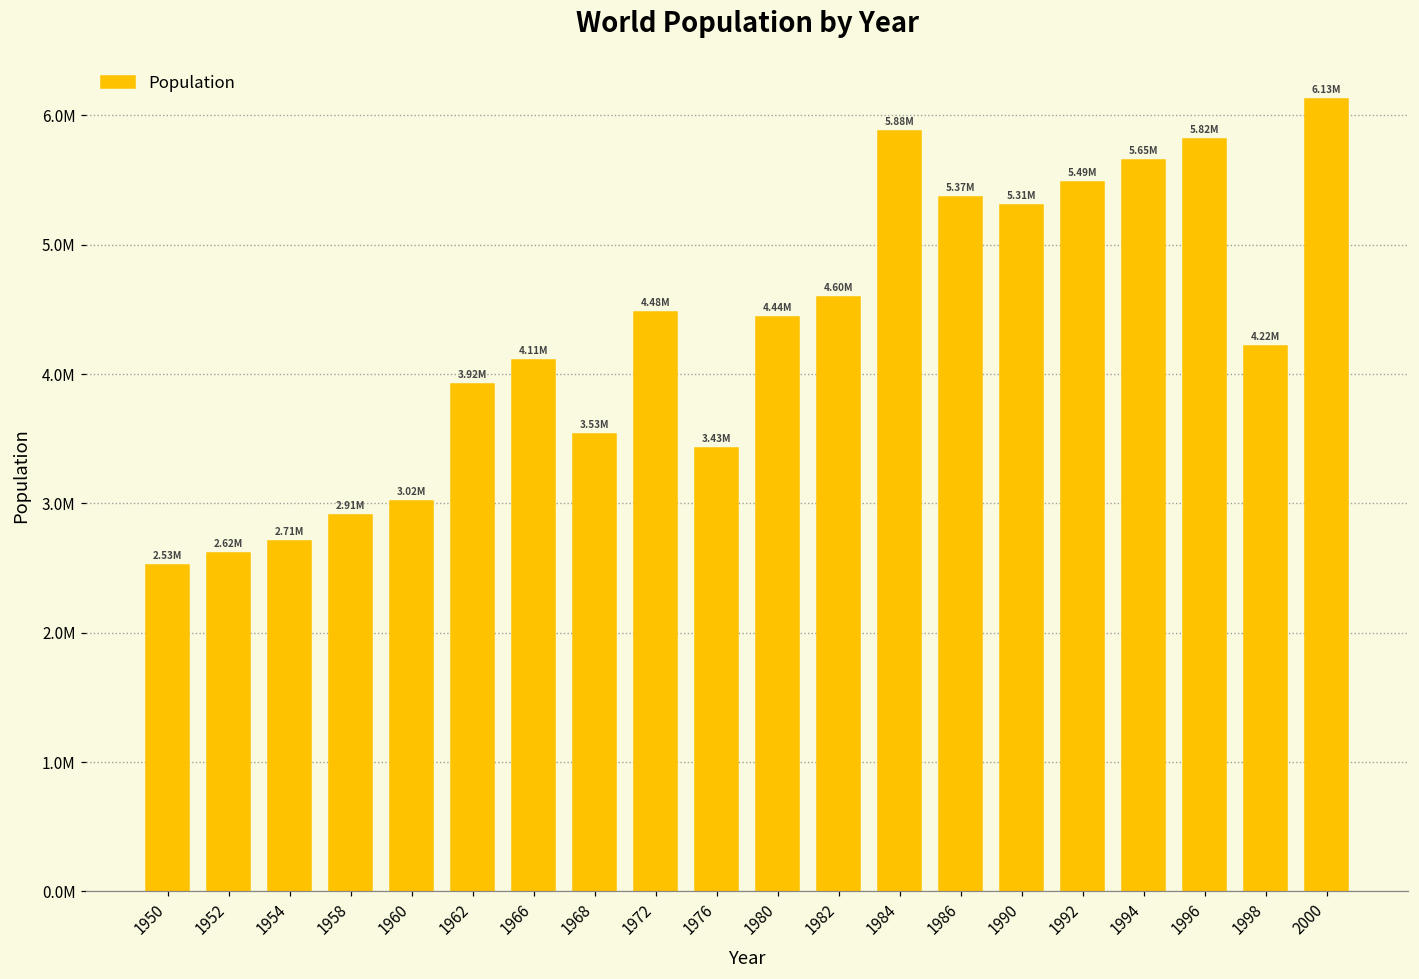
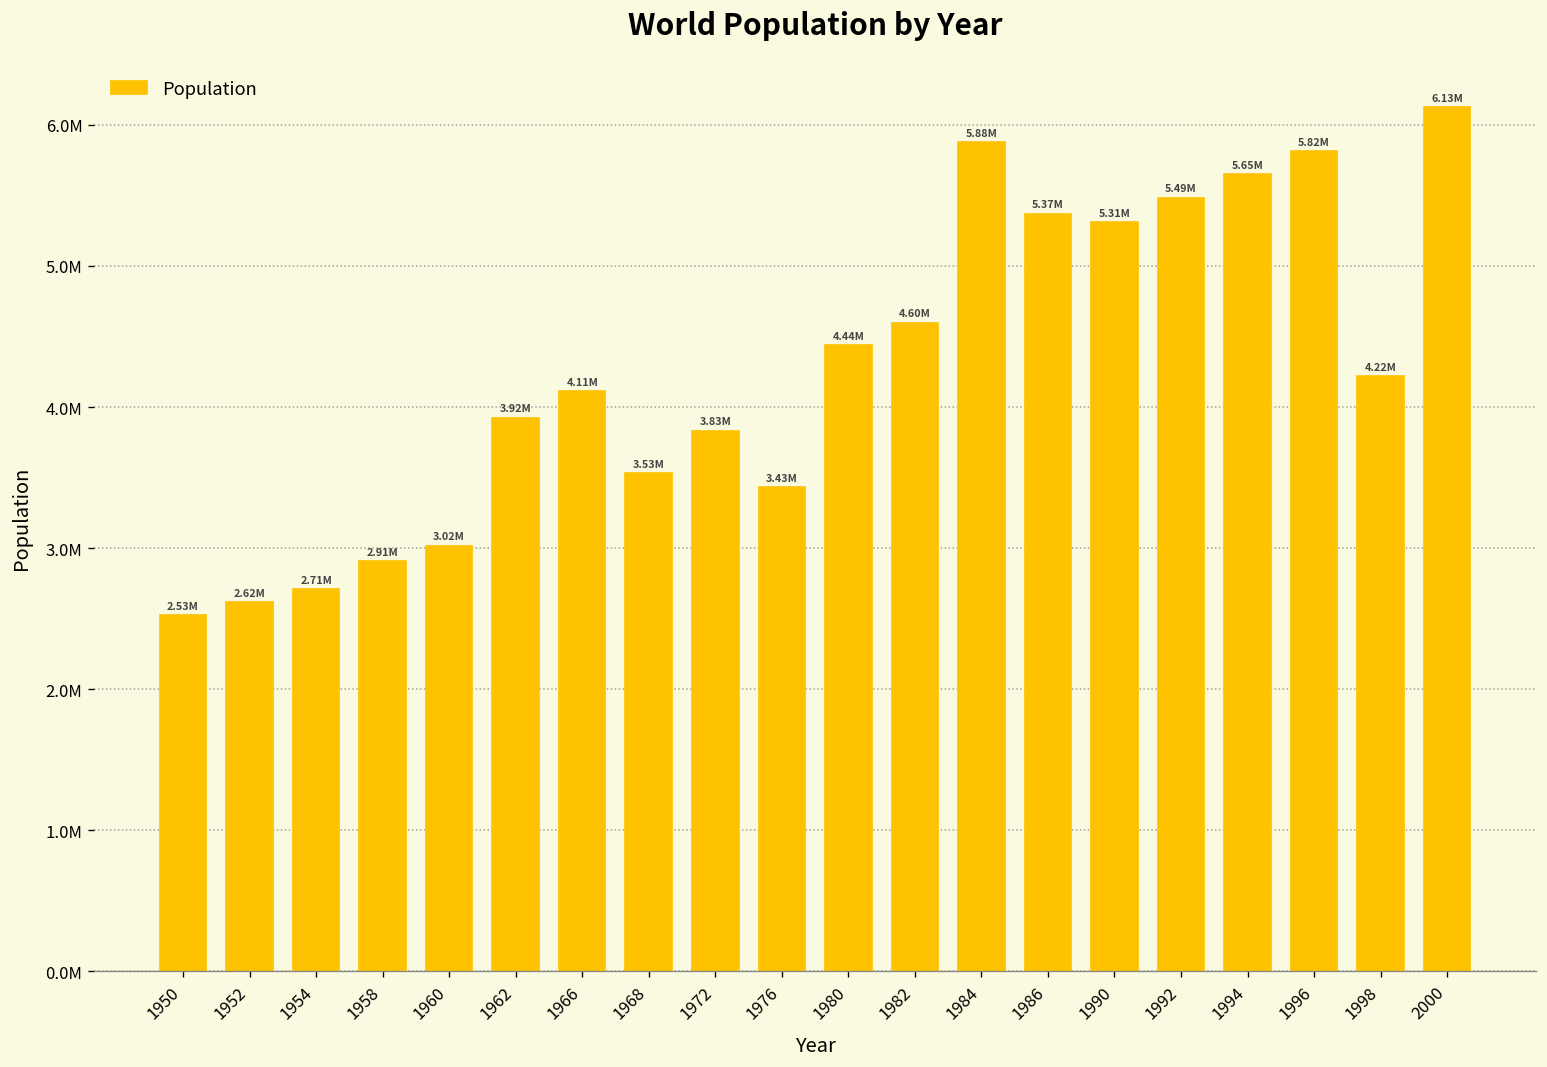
  {
    "1950": "2.53M",
    "1952": "2.62M",
    "1954": "2.71M",
    "1958": "2.91M",
    "1960": "3.02M",
    "1962": "3.92M",
    "1966": "4.11M",
    "1968": "3.53M",
-   "1972": "4.48M",
+   "1972": "3.83M",
    "1976": "3.43M",
    "1980": "4.44M",
    "1982": "4.60M",
    "1984": "5.88M",
    "1986": "5.37M",
    "1990": "5.31M",
    "1992": "5.49M",
    "1994": "5.65M",
    "1996": "5.82M",
    "1998": "4.22M",
    "2000": "6.13M"
  }
